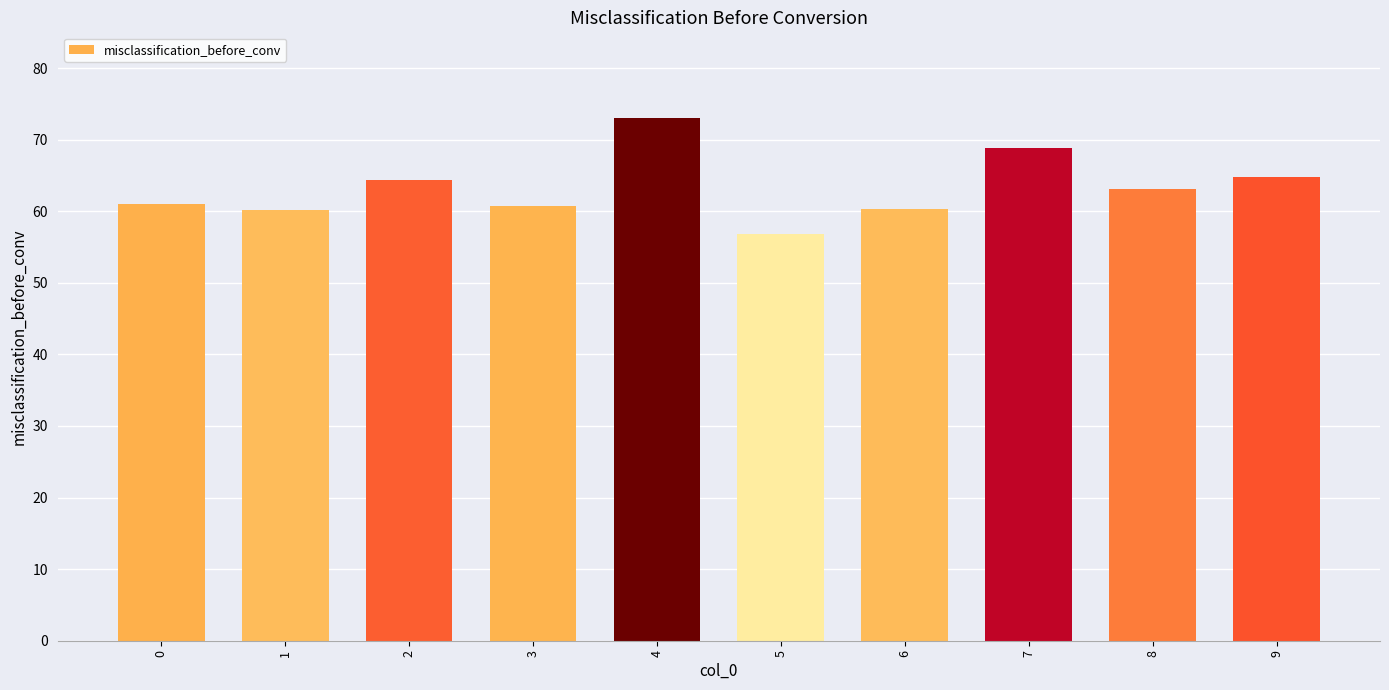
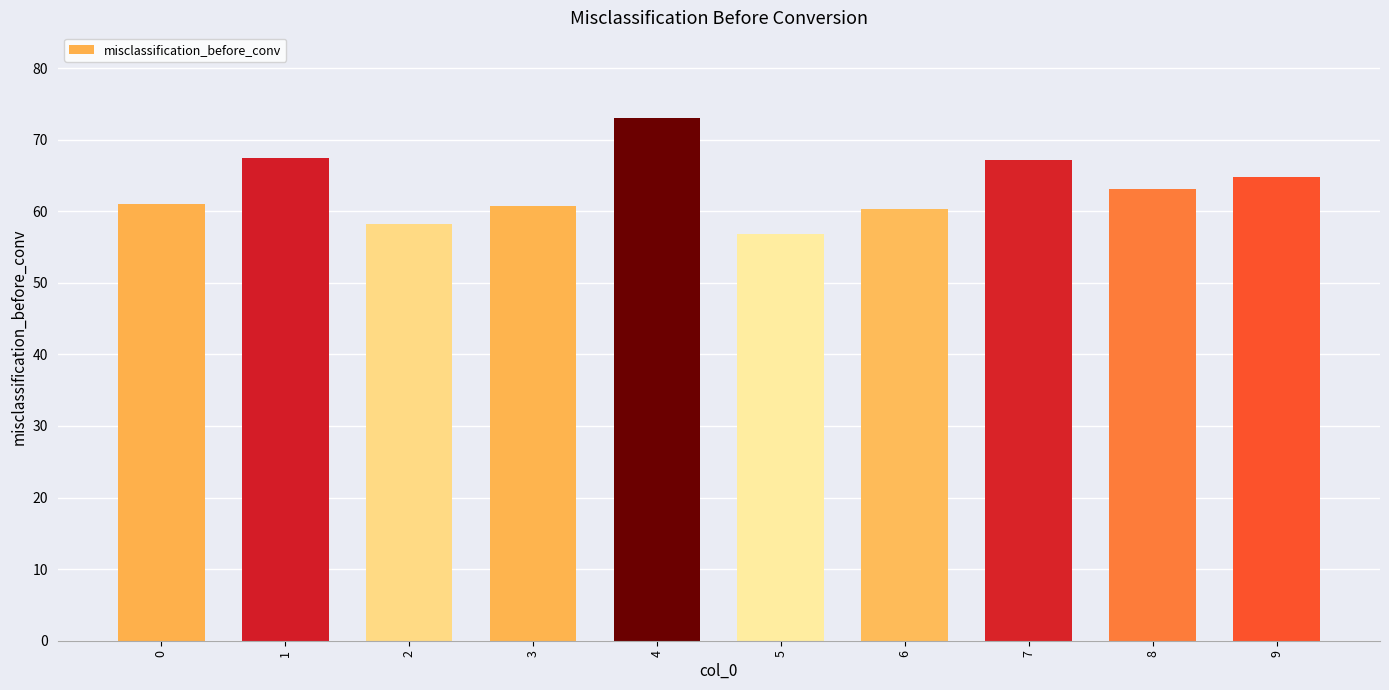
  {
    "0": 61,
-   "1": 60,
-   "2": 64,
+   "1": 68,
+   "2": 58,
    "3": 61,
    "4": 73,
    "5": 57,
    "6": 60,
-   "7": 69,
+   "7": 67,
    "8": 63,
    "9": 65
  }
